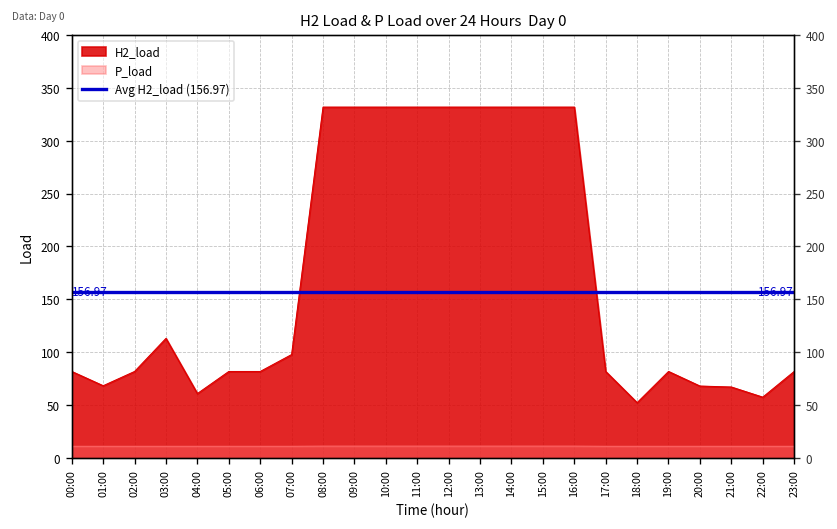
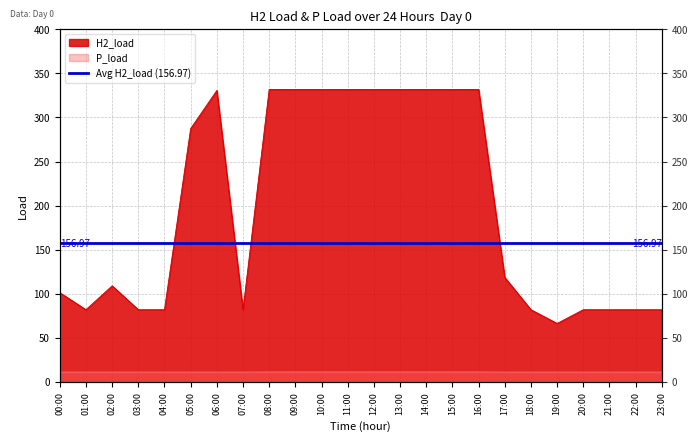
  {
    "H2_load": {
-     "00:00": 80,
-     "01:00": 70,
-     "02:00": 80,
-     "03:00": 110,
-     "04:00": 60,
-     "05:00": 80,
-     "06:00": 80,
-     "07:00": 100,
+     "00:00": 100,
+     "01:00": 80,
+     "02:00": 110,
+     "03:00": 80,
+     "04:00": 80,
+     "05:00": 290,
+     "06:00": 330,
+     "07:00": 80,
      "08:00": 330,
      "09:00": 330,
      "10:00": 330,
      "11:00": 330,
      "12:00": 330,
      "13:00": 330,
      "14:00": 330,
      "15:00": 330,
      "16:00": 330,
-     "17:00": 80,
-     "18:00": 50,
-     "19:00": 80,
-     "20:00": 70,
-     "21:00": 70,
-     "22:00": 60,
+     "17:00": 120,
+     "18:00": 80,
+     "19:00": 70,
+     "20:00": 80,
+     "21:00": 80,
+     "22:00": 80,
      "23:00": 80
    },
    "P_load": {
      "00:00": 10,
      "01:00": 10,
      "02:00": 10,
      "03:00": 10,
      "04:00": 10,
      "05:00": 10,
      "06:00": 10,
      "07:00": 10,
      "08:00": 10,
      "09:00": 10,
      "10:00": 10,
      "11:00": 10,
      "12:00": 10,
      "13:00": 10,
      "14:00": 10,
      "15:00": 10,
      "16:00": 10,
      "17:00": 10,
      "18:00": 10,
      "19:00": 10,
      "20:00": 10,
      "21:00": 10,
      "22:00": 10,
      "23:00": 10
    }
  }
